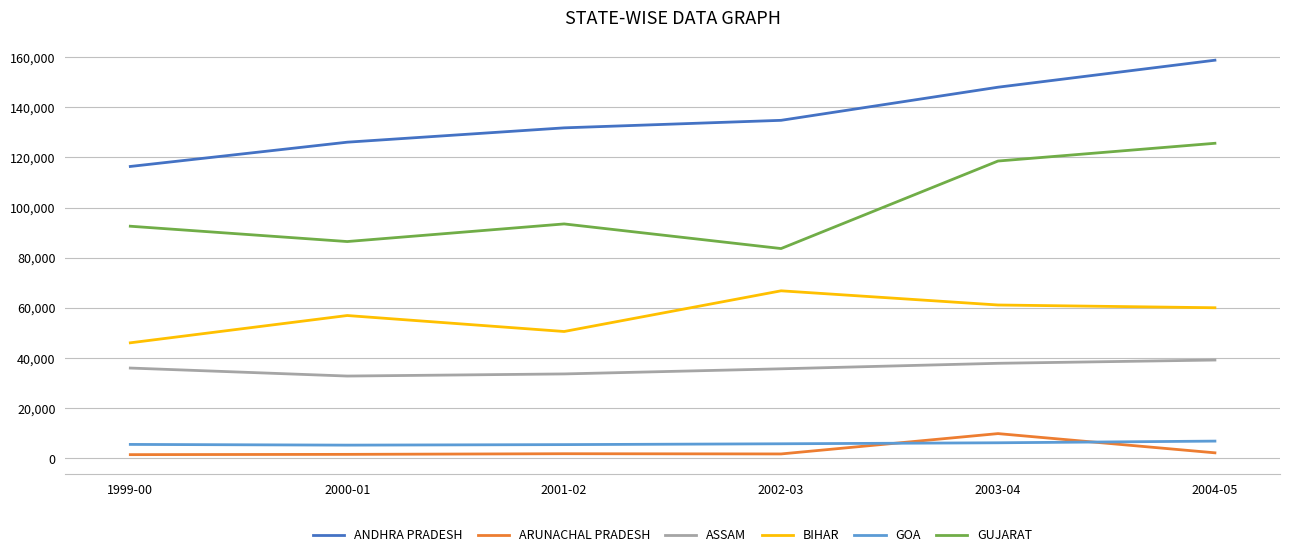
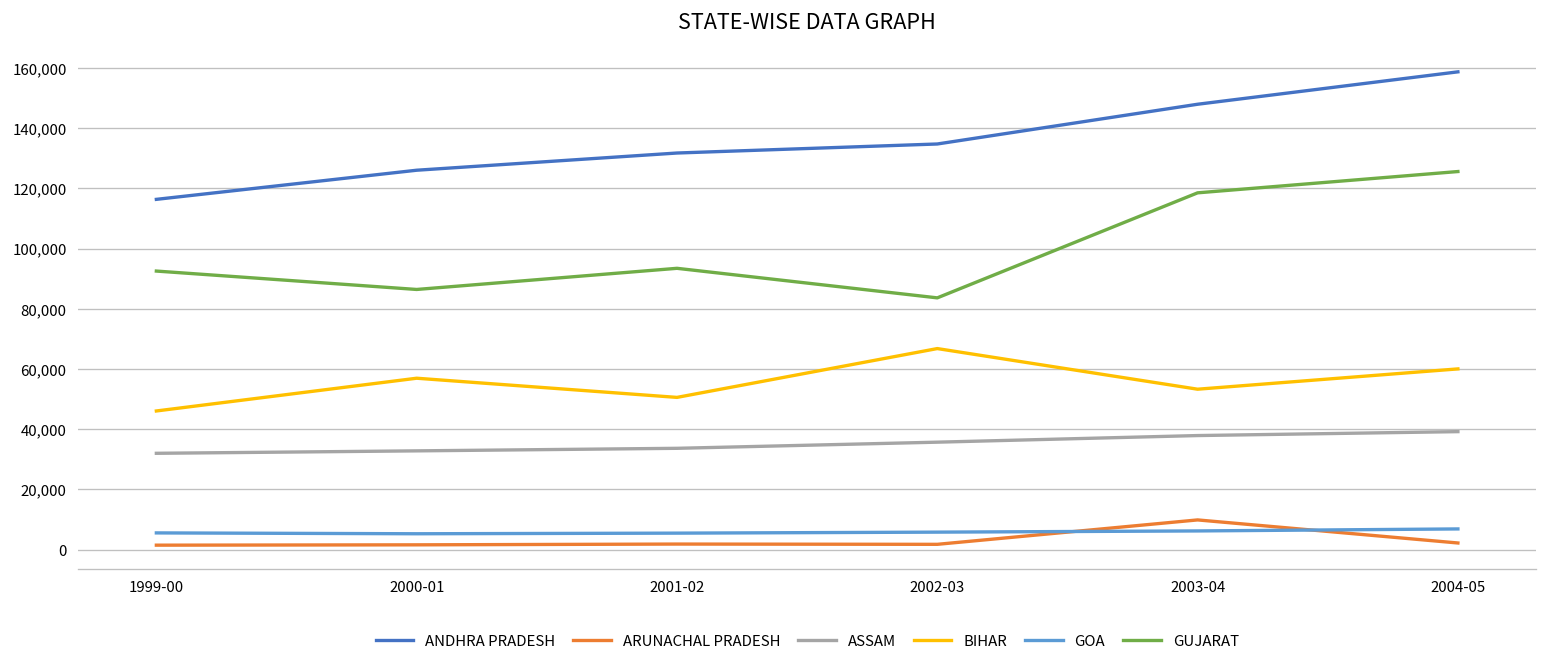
  {
    "ARUNACHAL PRADESH": {
      "1999-00": "1,000",
      "2000-01": "2,000",
      "2001-02": "2,000",
      "2002-03": "2,000",
      "2003-04": "10,000",
      "2004-05": "2,000"
    },
    "ASSAM": {
-     "1999-00": "36,000",
+     "1999-00": "32,000",
      "2000-01": "33,000",
      "2001-02": "34,000",
      "2002-03": "36,000",
      "2003-04": "38,000",
      "2004-05": "39,000"
    },
    "BIHAR": {
      "1999-00": "46,000",
      "2000-01": "57,000",
      "2001-02": "51,000",
      "2002-03": "67,000",
-     "2003-04": "61,000",
+     "2003-04": "53,000",
      "2004-05": "60,000"
    },
    "GUJARAT": {
      "1999-00": "93,000",
      "2000-01": "86,000",
      "2001-02": "93,000",
      "2002-03": "84,000",
      "2003-04": "119,000",
      "2004-05": "126,000"
    }
  }
